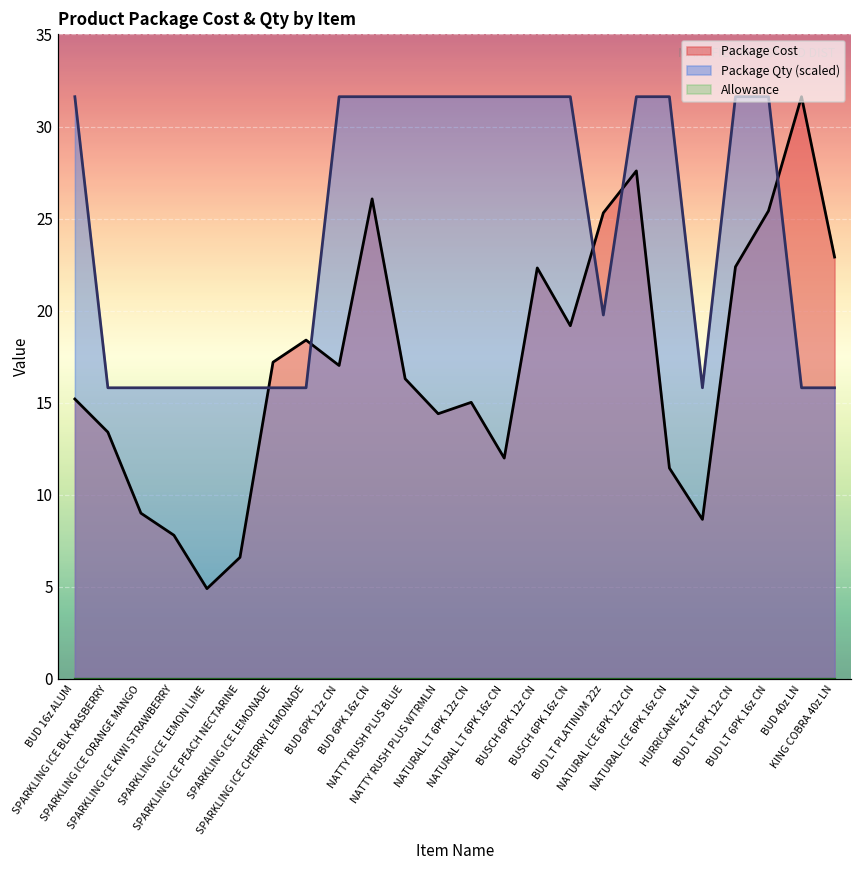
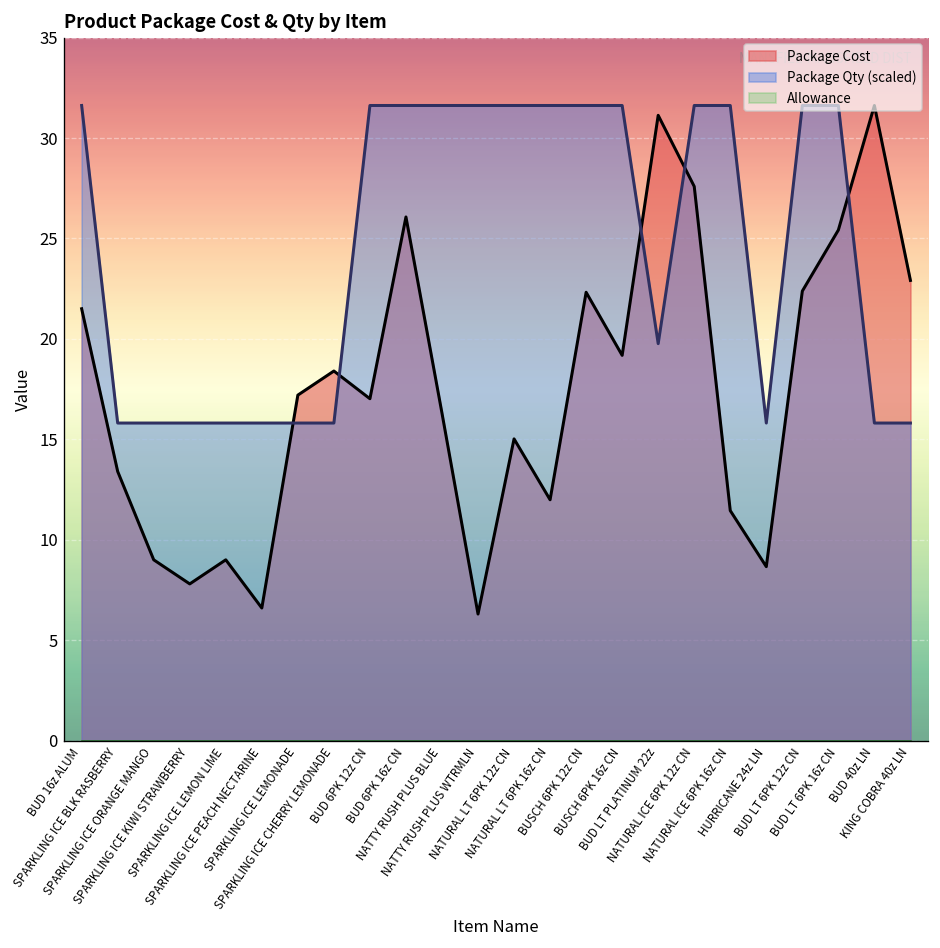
  {
    "Package Cost": {
-     "BUD 16z ALUM": 15.2,
+     "BUD 16z ALUM": 21.5,
      "SPARKLING ICE BLK RASBERRY": 13.4,
      "SPARKLING ICE ORANGE MANGO": 9.0,
      "SPARKLING ICE KIWI STRAWBERRY": 7.8,
-     "SPARKLING ICE LEMON LIME": 4.9,
+     "SPARKLING ICE LEMON LIME": 9.0,
      "SPARKLING ICE PEACH NECTARINE": 6.6,
      "SPARKLING ICE LEMONADE": 17.2,
      "SPARKLING ICE CHERRY LEMONADE": 18.4,
      "BUD 6PK 12z CN": 17.0,
      "BUD 6PK 16z CN": 26.1,
      "NATTY RUSH PLUS BLUE": 16.3,
-     "NATTY RUSH PLUS WTRMLN": 14.4,
+     "NATTY RUSH PLUS WTRMLN": 6.3,
      "NATURAL LT 6PK 12z CN": 15.0,
      "NATURAL LT 6PK 16z CN": 12.0,
      "BUSCH 6PK 12z CN": 22.3,
      "BUSCH 6PK 16z CN": 19.2,
-     "BUD LT PLATINUM 22z": 25.3,
+     "BUD LT PLATINUM 22z": 31.1,
      "NATURAL ICE 6PK 12z CN": 27.6,
      "NATURAL ICE 6PK 16z CN": 11.5,
      "HURRICANE 24z LN": 8.7,
      "BUD LT 6PK 12z CN": 22.4,
      "BUD LT 6PK 16z CN": 25.4,
      "BUD 40z LN": 31.6,
      "KING COBRA 40z LN": 22.9
    },
    "Package Qty (scaled)": {
      "BUD 16z ALUM": 31.6,
      "SPARKLING ICE BLK RASBERRY": 15.8,
      "SPARKLING ICE ORANGE MANGO": 15.8,
      "SPARKLING ICE KIWI STRAWBERRY": 15.8,
      "SPARKLING ICE LEMON LIME": 15.8,
      "SPARKLING ICE PEACH NECTARINE": 15.8,
      "SPARKLING ICE LEMONADE": 15.8,
      "SPARKLING ICE CHERRY LEMONADE": 15.8,
      "BUD 6PK 12z CN": 31.6,
      "BUD 6PK 16z CN": 31.6,
      "NATTY RUSH PLUS BLUE": 31.6,
      "NATTY RUSH PLUS WTRMLN": 31.6,
      "NATURAL LT 6PK 12z CN": 31.6,
      "NATURAL LT 6PK 16z CN": 31.6,
      "BUSCH 6PK 12z CN": 31.6,
      "BUSCH 6PK 16z CN": 31.6,
      "BUD LT PLATINUM 22z": 19.8,
      "NATURAL ICE 6PK 12z CN": 31.6,
      "NATURAL ICE 6PK 16z CN": 31.6,
      "HURRICANE 24z LN": 15.8,
      "BUD LT 6PK 12z CN": 31.6,
      "BUD LT 6PK 16z CN": 31.6,
      "BUD 40z LN": 15.8,
      "KING COBRA 40z LN": 15.8
    },
    "Allowance": {
      "BUD 16z ALUM": 0.0,
      "SPARKLING ICE BLK RASBERRY": 0.0,
      "SPARKLING ICE ORANGE MANGO": 0.0,
      "SPARKLING ICE KIWI STRAWBERRY": 0.0,
      "SPARKLING ICE LEMON LIME": 0.0,
      "SPARKLING ICE PEACH NECTARINE": 0.0,
      "SPARKLING ICE LEMONADE": 0.0,
      "SPARKLING ICE CHERRY LEMONADE": 0.0,
      "BUD 6PK 12z CN": 0.0,
      "BUD 6PK 16z CN": 0.0,
      "NATTY RUSH PLUS BLUE": 0.0,
      "NATTY RUSH PLUS WTRMLN": 0.0,
      "NATURAL LT 6PK 12z CN": 0.0,
      "NATURAL LT 6PK 16z CN": 0.0,
      "BUSCH 6PK 12z CN": 0.0,
      "BUSCH 6PK 16z CN": 0.0,
      "BUD LT PLATINUM 22z": 0.0,
      "NATURAL ICE 6PK 12z CN": 0.0,
      "NATURAL ICE 6PK 16z CN": 0.0,
      "HURRICANE 24z LN": 0.0,
      "BUD LT 6PK 12z CN": 0.0,
      "BUD LT 6PK 16z CN": 0.0,
      "BUD 40z LN": 0.0,
      "KING COBRA 40z LN": 0.0
    }
  }
